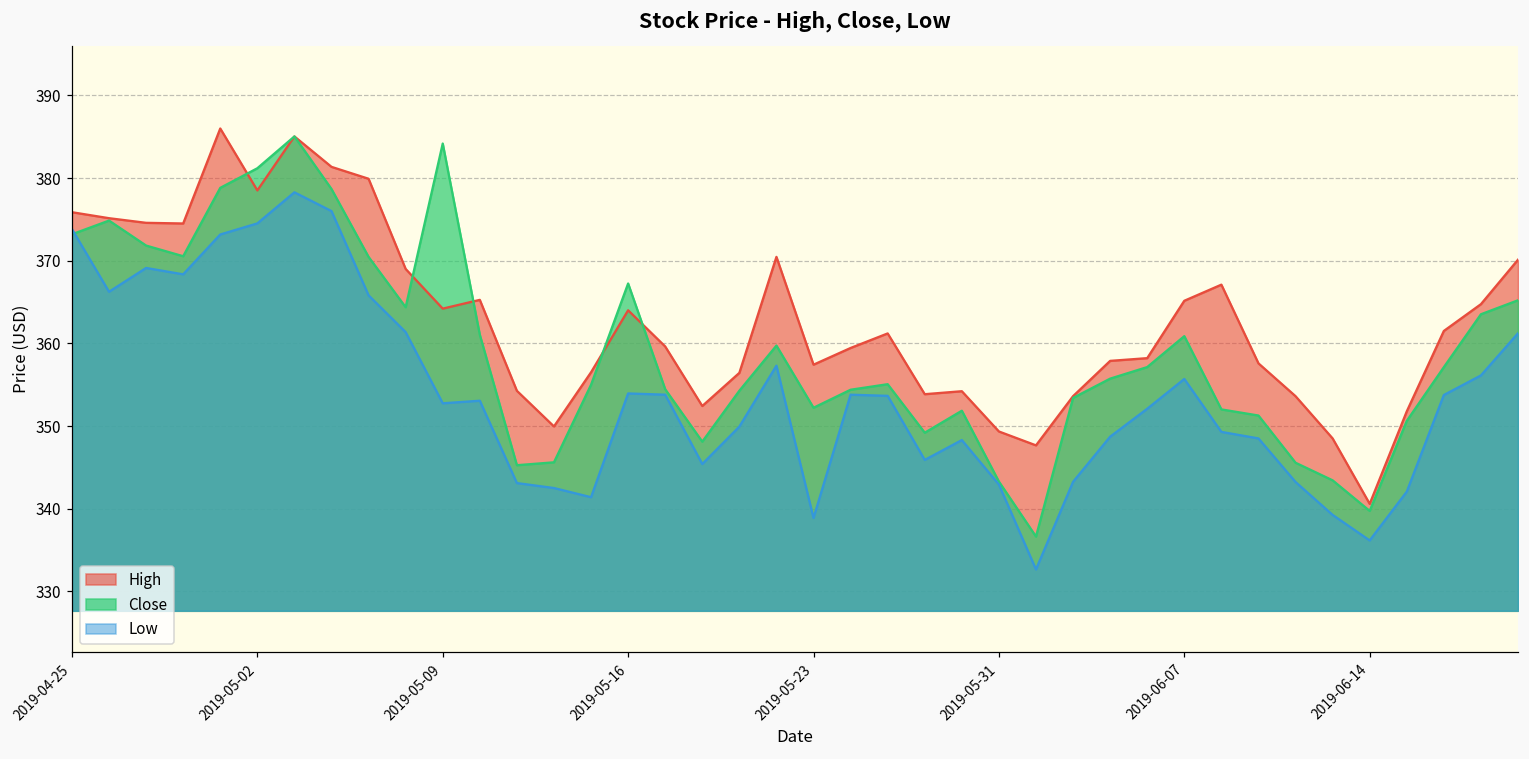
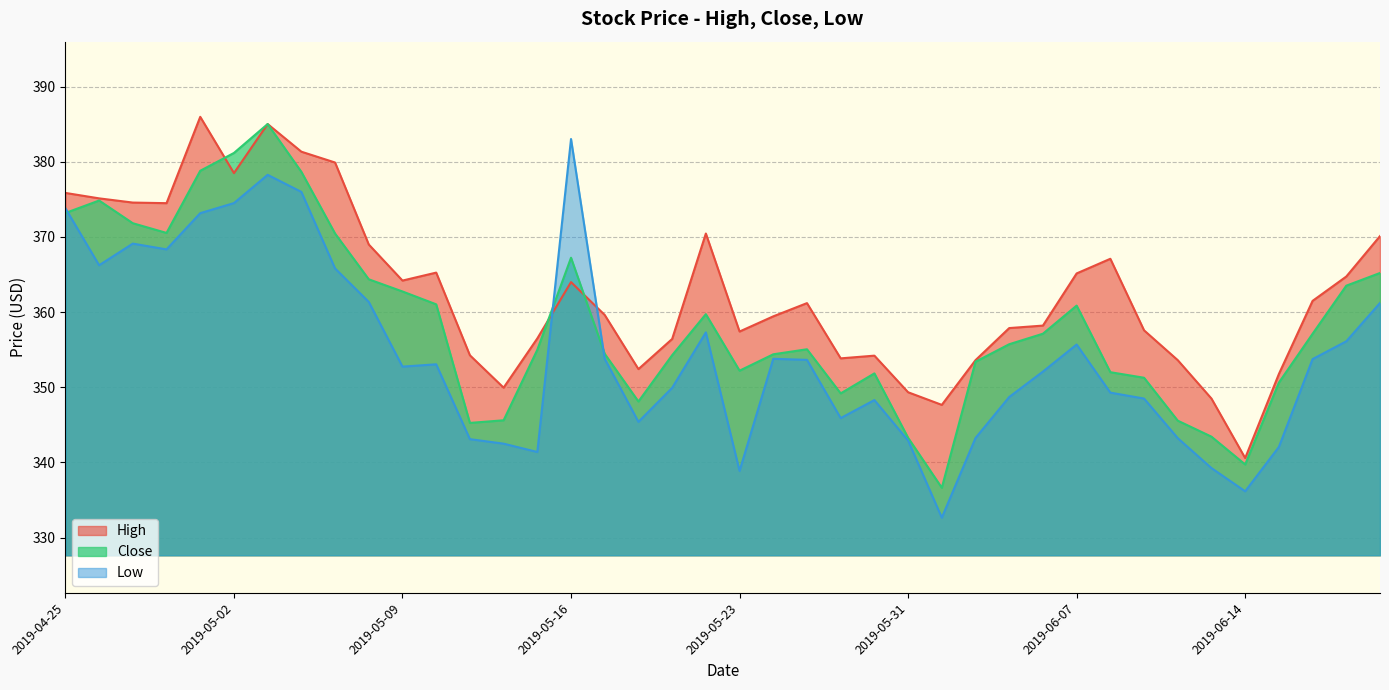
  {
    "High": {
      "2019-04-25": 376,
      "2019-05-02": 379,
      "2019-05-09": 364,
      "2019-05-16": 364,
      "2019-05-23": 357,
      "2019-05-31": 349,
      "2019-06-07": 365,
      "2019-06-14": 341
    },
    "Close": {
      "2019-04-25": 373,
      "2019-05-02": 381,
-     "2019-05-09": 384,
+     "2019-05-09": 363,
      "2019-05-16": 367,
      "2019-05-23": 352,
      "2019-05-31": 343,
      "2019-06-07": 361,
      "2019-06-14": 340
    },
    "Low": {
      "2019-04-25": 374,
      "2019-05-02": 375,
      "2019-05-09": 353,
-     "2019-05-16": 354,
+     "2019-05-16": 383,
      "2019-05-23": 339,
      "2019-05-31": 343,
      "2019-06-07": 356,
      "2019-06-14": 336
    }
  }
